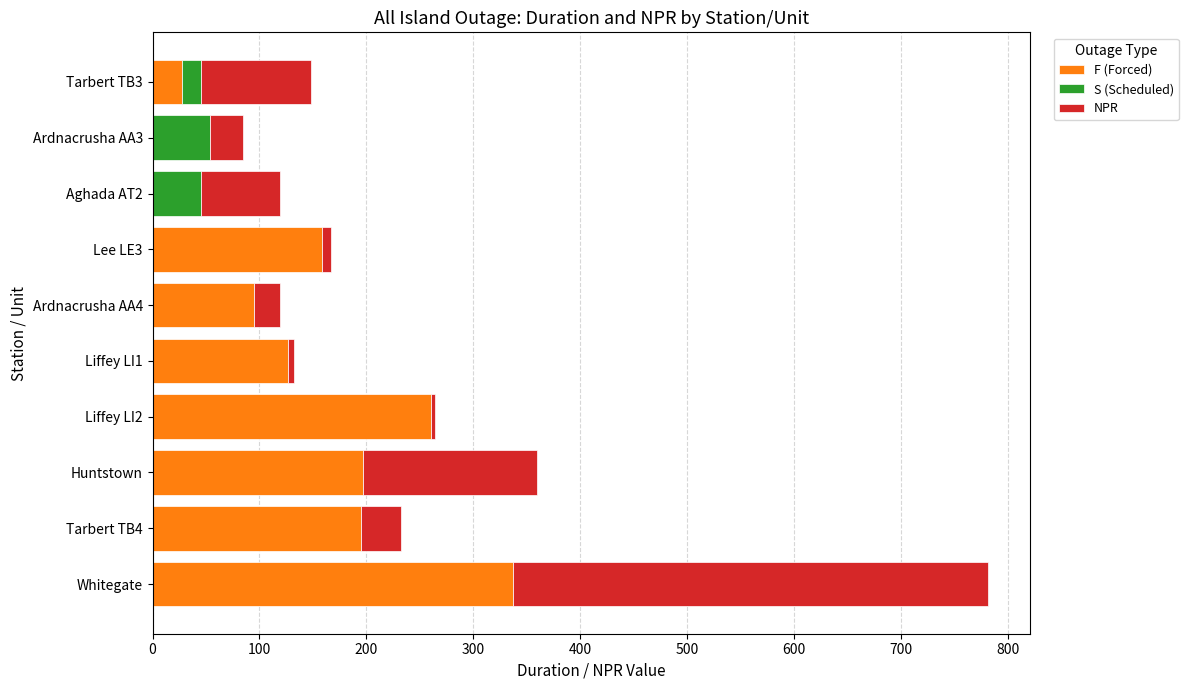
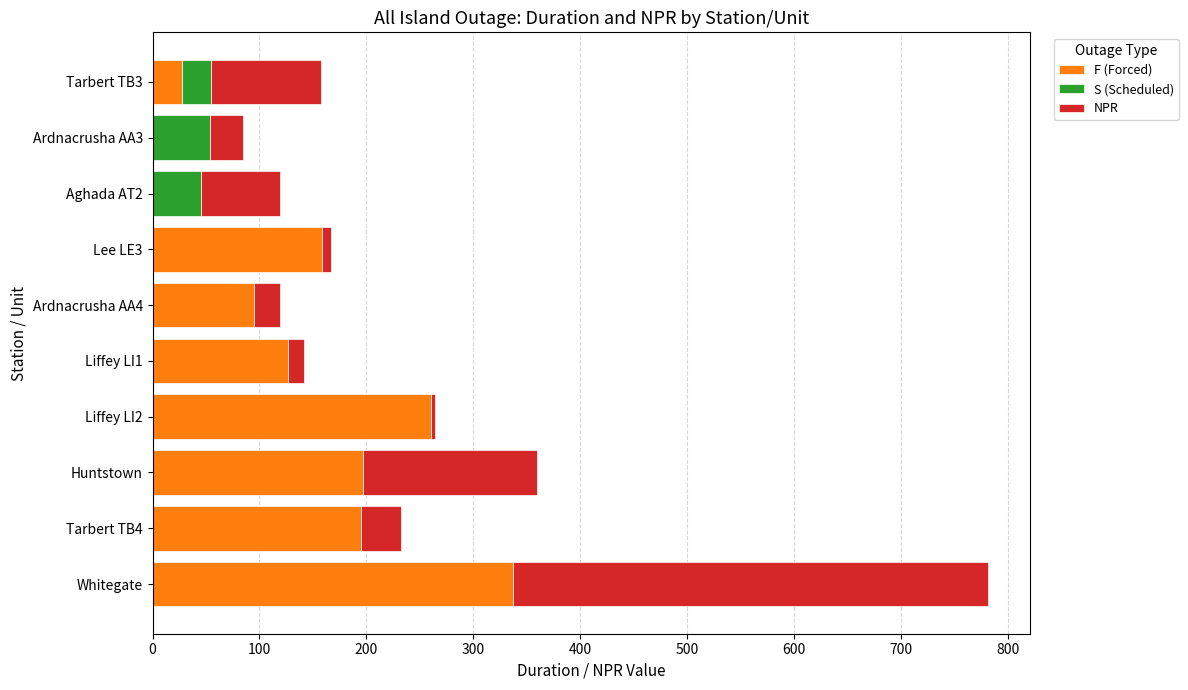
  {
    "F (Forced)": {
      "Tarbert TB3": 28,
      "Ardnacrusha AA3": 0,
      "Aghada AT2": 0,
      "Lee LE3": 159,
      "Ardnacrusha AA4": 95,
      "Liffey LI1": 127,
      "Liffey LI2": 260,
      "Huntstown": 197,
      "Tarbert TB4": 195,
      "Whitegate": 338
    },
    "S (Scheduled)": {
-     "Tarbert TB3": 17,
+     "Tarbert TB3": 26,
      "Ardnacrusha AA3": 54,
      "Aghada AT2": 45,
      "Lee LE3": 0,
      "Ardnacrusha AA4": 0,
      "Liffey LI1": 0,
      "Liffey LI2": 0,
      "Huntstown": 0,
      "Tarbert TB4": 0,
      "Whitegate": 0
    },
    "NPR": {
      "Tarbert TB3": 103,
      "Ardnacrusha AA3": 31,
      "Aghada AT2": 74,
      "Lee LE3": 8,
      "Ardnacrusha AA4": 24,
-     "Liffey LI1": 5,
+     "Liffey LI1": 15,
      "Liffey LI2": 4,
      "Huntstown": 163,
      "Tarbert TB4": 38,
      "Whitegate": 444
    }
  }
